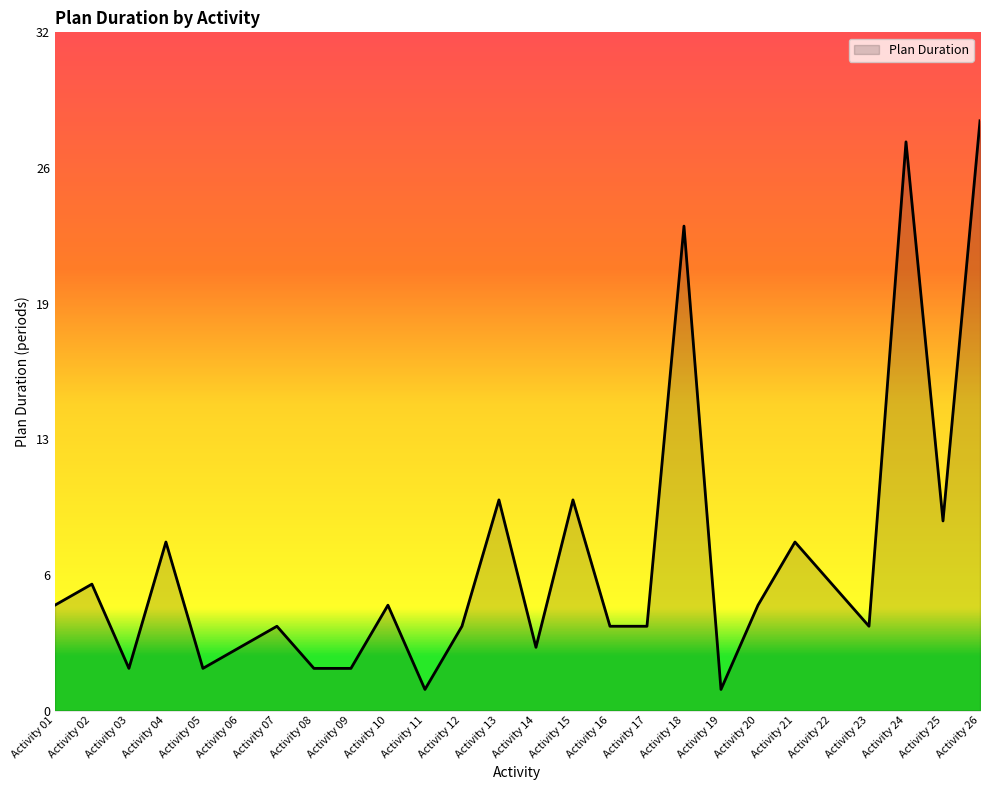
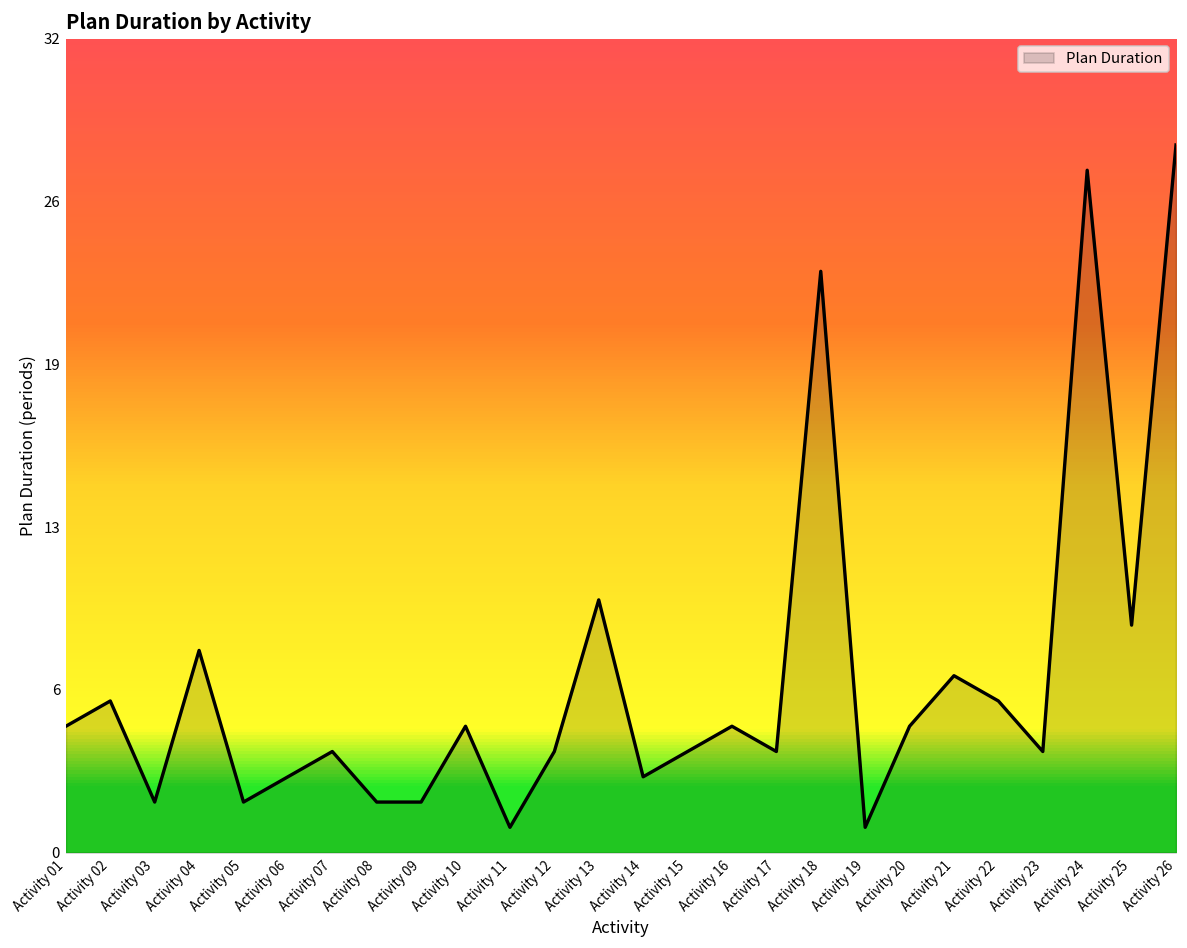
  {
    "Activity 01": 5,
    "Activity 02": 6,
    "Activity 03": 2,
    "Activity 04": 8,
    "Activity 05": 2,
    "Activity 06": 3,
    "Activity 07": 4,
    "Activity 08": 2,
    "Activity 09": 2,
    "Activity 10": 5,
    "Activity 11": 1,
    "Activity 12": 4,
    "Activity 13": 10,
    "Activity 14": 3,
-   "Activity 15": 10,
-   "Activity 16": 4,
+   "Activity 15": 4,
+   "Activity 16": 5,
    "Activity 17": 4,
    "Activity 18": 23,
    "Activity 19": 1,
    "Activity 20": 5,
-   "Activity 21": 8,
+   "Activity 21": 7,
    "Activity 22": 6,
    "Activity 23": 4,
    "Activity 24": 27,
    "Activity 25": 9,
    "Activity 26": 28
  }
